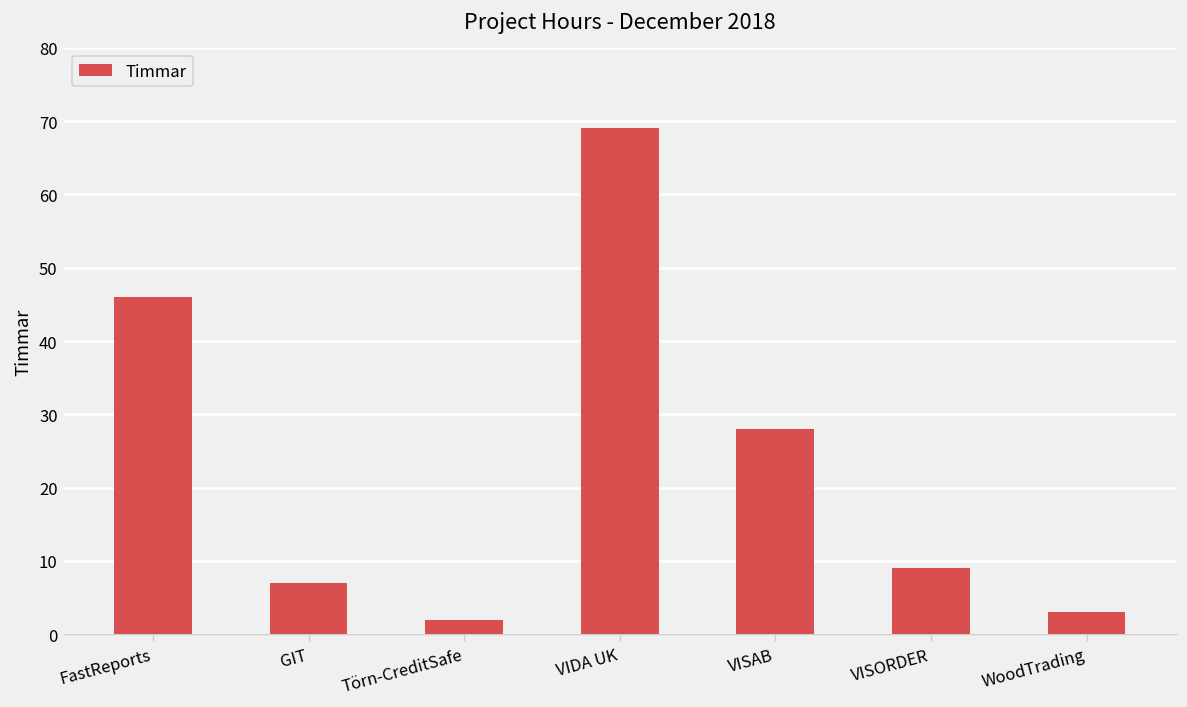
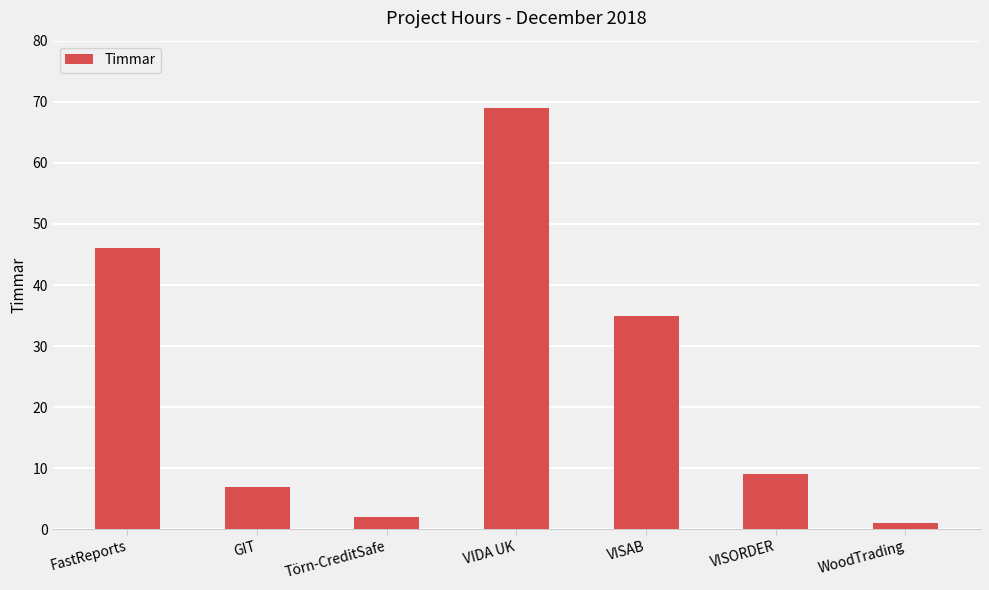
  {
    "FastReports": 46,
    "GIT": 7,
    "Törn-CreditSafe": 2,
    "VIDA UK": 69,
-   "VISAB": 28,
+   "VISAB": 35,
    "VISORDER": 9,
-   "WoodTrading": 3
+   "WoodTrading": 1
  }
